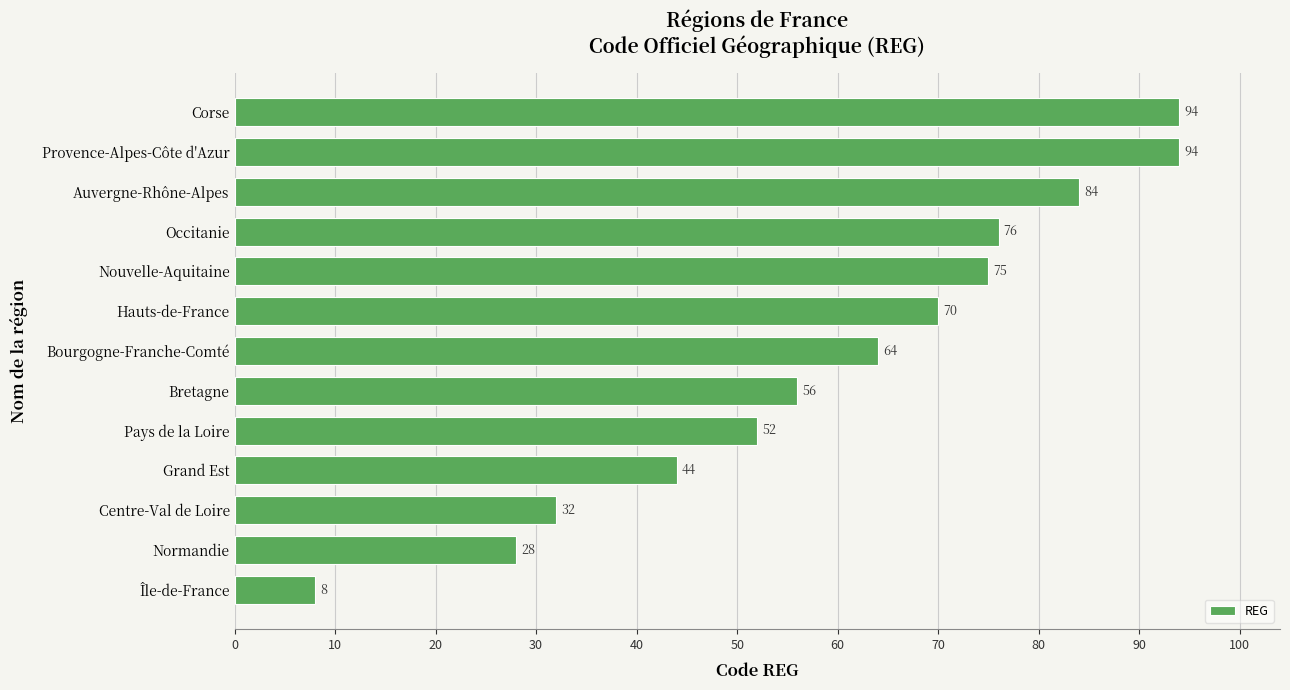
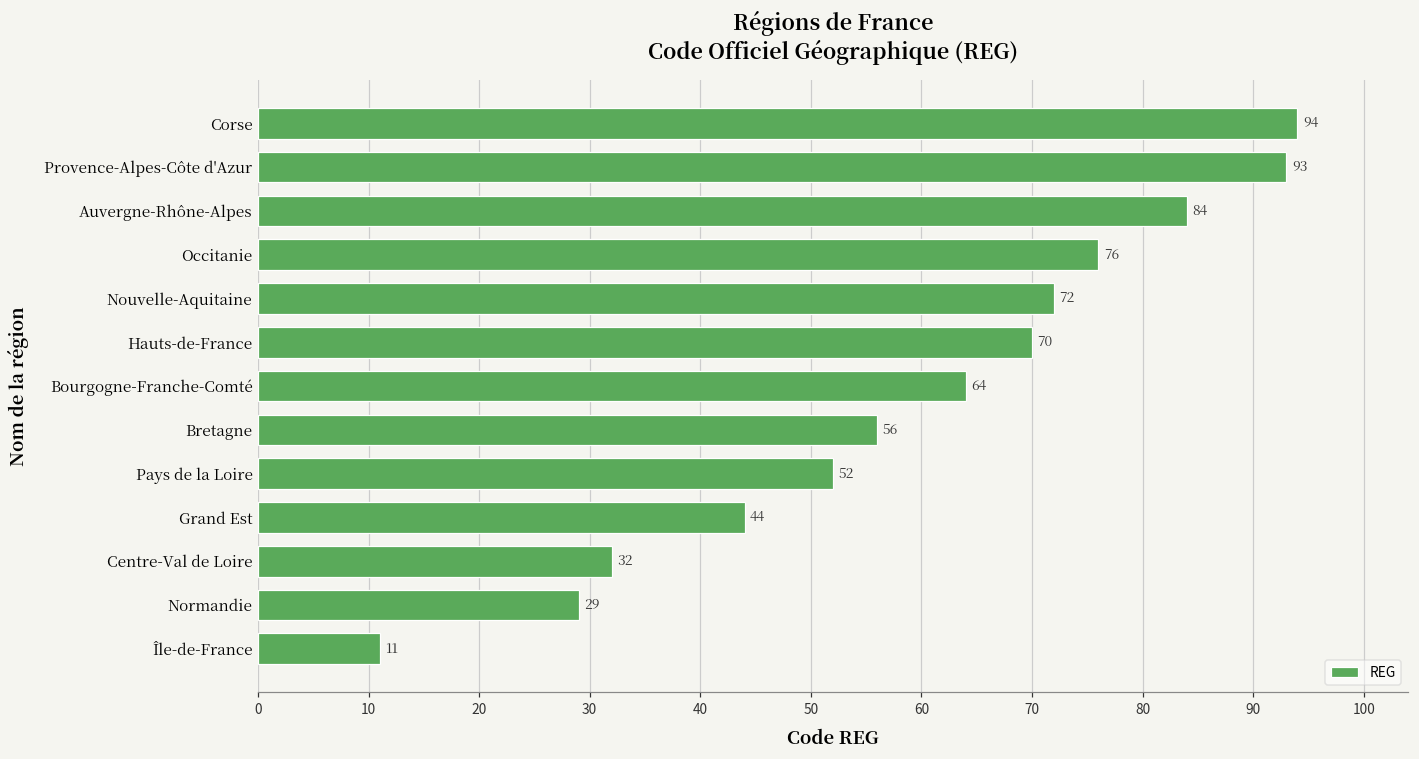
  {
    "Corse": 94,
-   "Provence-Alpes-Côte d'Azur": 94,
+   "Provence-Alpes-Côte d'Azur": 93,
    "Auvergne-Rhône-Alpes": 84,
    "Occitanie": 76,
-   "Nouvelle-Aquitaine": 75,
+   "Nouvelle-Aquitaine": 72,
    "Hauts-de-France": 70,
    "Bourgogne-Franche-Comté": 64,
    "Bretagne": 56,
    "Pays de la Loire": 52,
    "Grand Est": 44,
    "Centre-Val de Loire": 32,
-   "Normandie": 28,
-   "Île-de-France": 8
+   "Normandie": 29,
+   "Île-de-France": 11
  }
